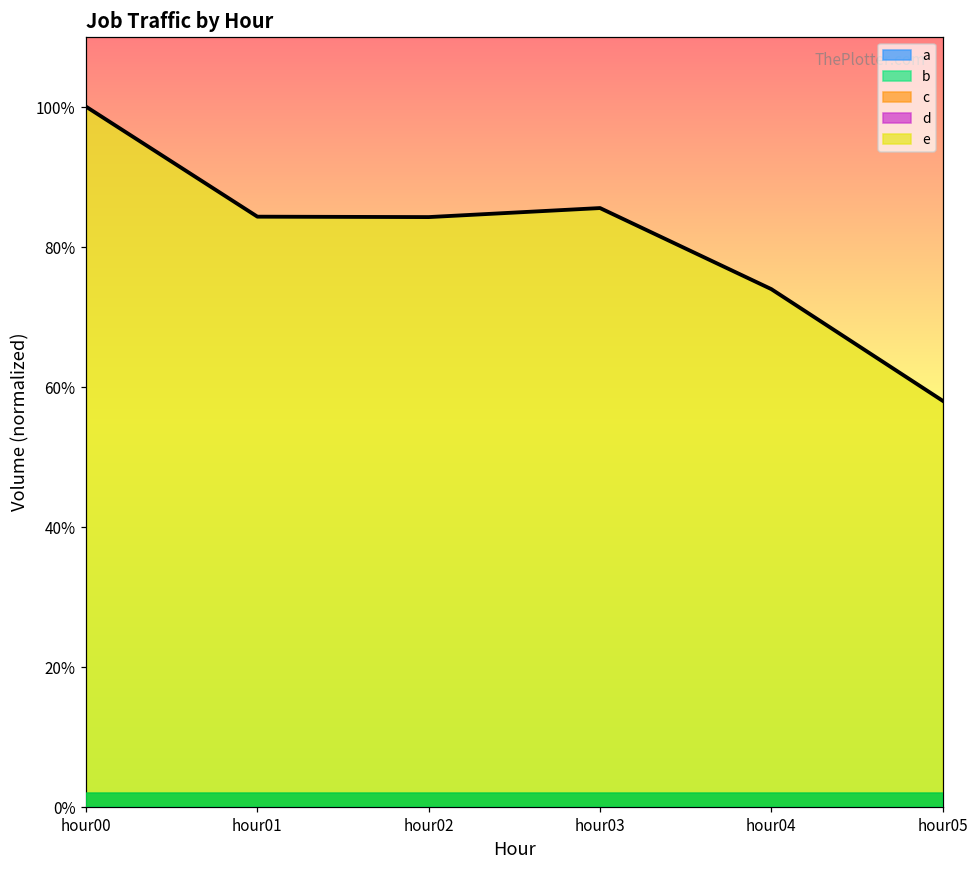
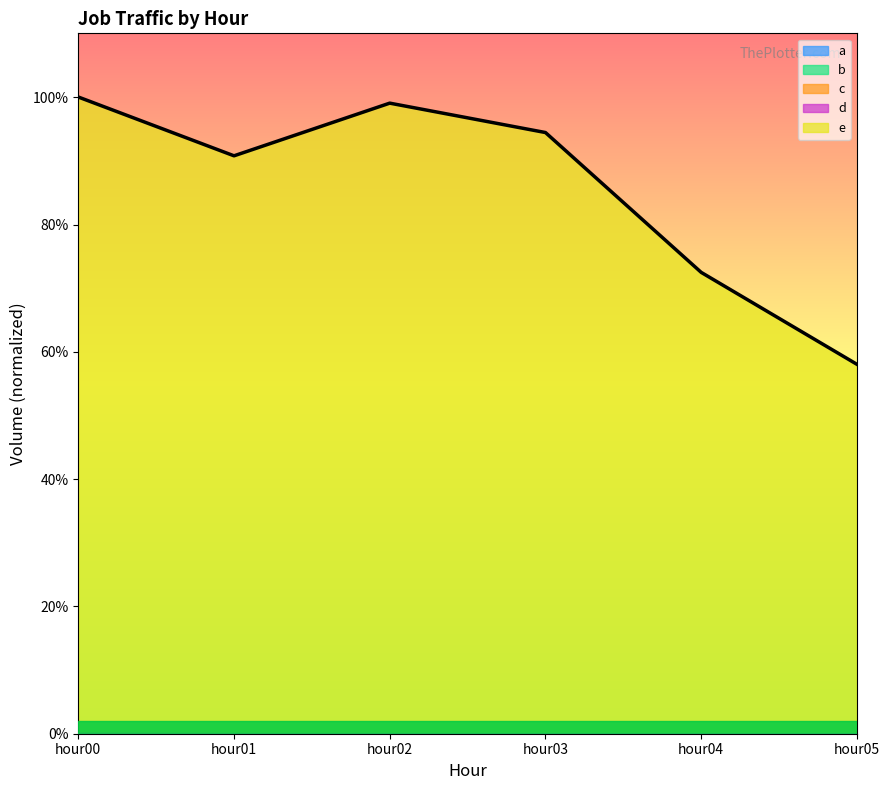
  {
    "e": {
      "hour00": "100%",
-     "hour01": "84%",
-     "hour02": "84%",
-     "hour03": "86%",
-     "hour04": "74%",
+     "hour01": "91%",
+     "hour02": "99%",
+     "hour03": "94%",
+     "hour04": "72%",
      "hour05": "58%"
    }
  }
